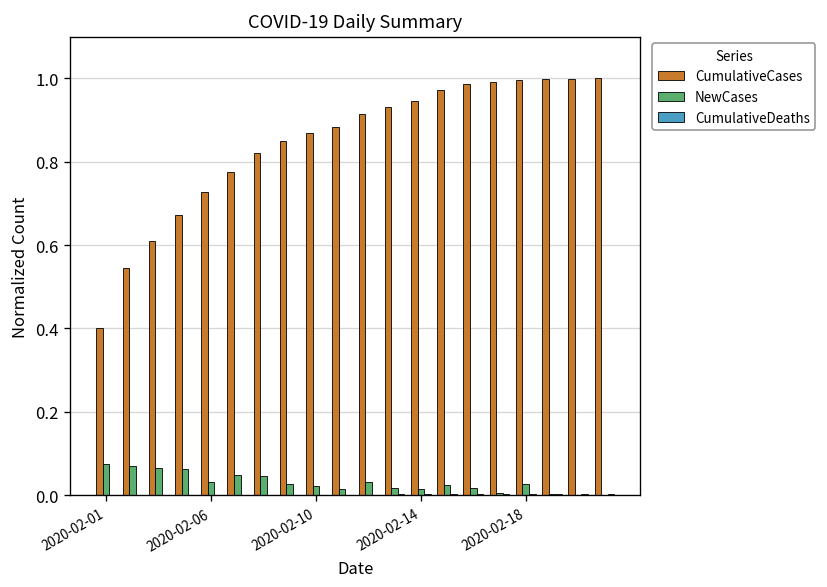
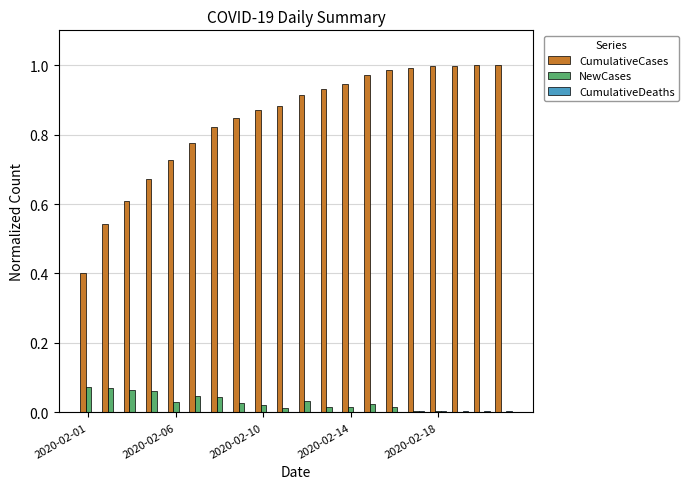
  {
    "NewCases": {
      "2020-02-01": 0.07,
      "2020-02-06": 0.03,
      "2020-02-10": 0.02,
      "2020-02-14": 0.02,
-     "2020-02-18": 0.03
+     "2020-02-18": 0.00
    }
  }
